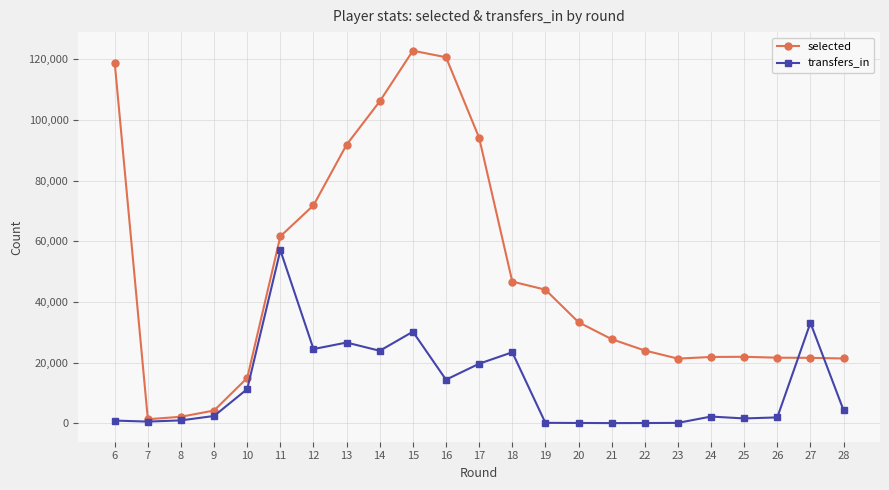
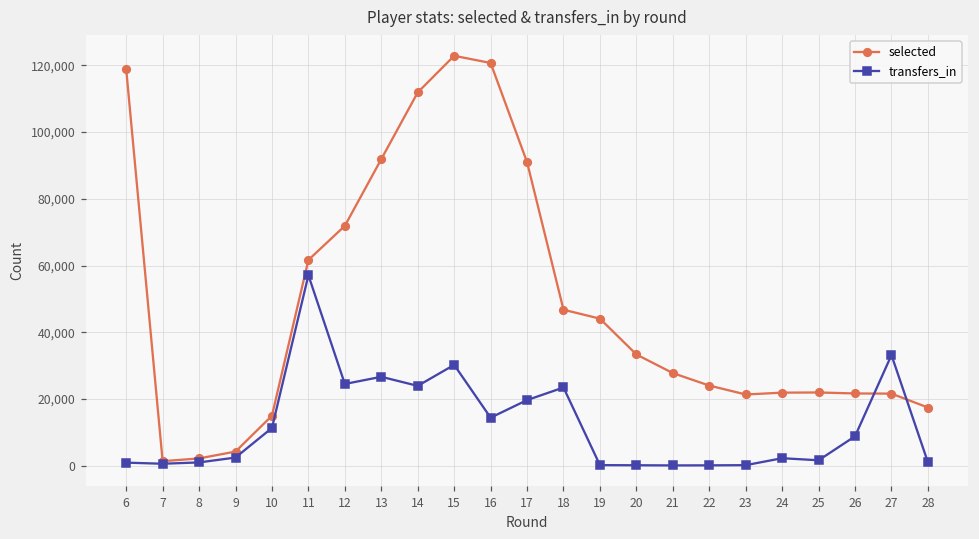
  {
    "selected": {
      "6": "119,000",
      "8": "2,000",
      "9": "4,000",
      "10": "15,000",
      "11": "62,000",
      "12": "72,000",
      "13": "92,000",
-     "14": "106,000",
+     "14": "112,000",
      "15": "123,000",
      "16": "121,000",
-     "17": "94,000",
+     "17": "91,000",
      "18": "47,000",
      "19": "44,000",
      "20": "33,000",
      "21": "28,000",
      "22": "24,000",
      "23": "21,000",
      "24": "22,000",
      "25": "22,000",
      "26": "22,000",
      "27": "22,000",
-     "28": "21,000"
+     "28": "17,000"
    },
    "transfers_in": {
      "6": "1,000",
      "8": "1,000",
      "9": "2,000",
      "10": "11,000",
      "11": "57,000",
      "12": "24,000",
      "13": "27,000",
      "14": "24,000",
      "15": "30,000",
      "16": "14,000",
      "17": "20,000",
      "18": "23,000",
      "19": "0",
      "20": "0",
      "21": "0",
      "22": "0",
      "23": "0",
      "24": "2,000",
      "25": "2,000",
-     "26": "2,000",
+     "26": "9,000",
      "27": "33,000",
-     "28": "4,000"
+     "28": "1,000"
    }
  }
